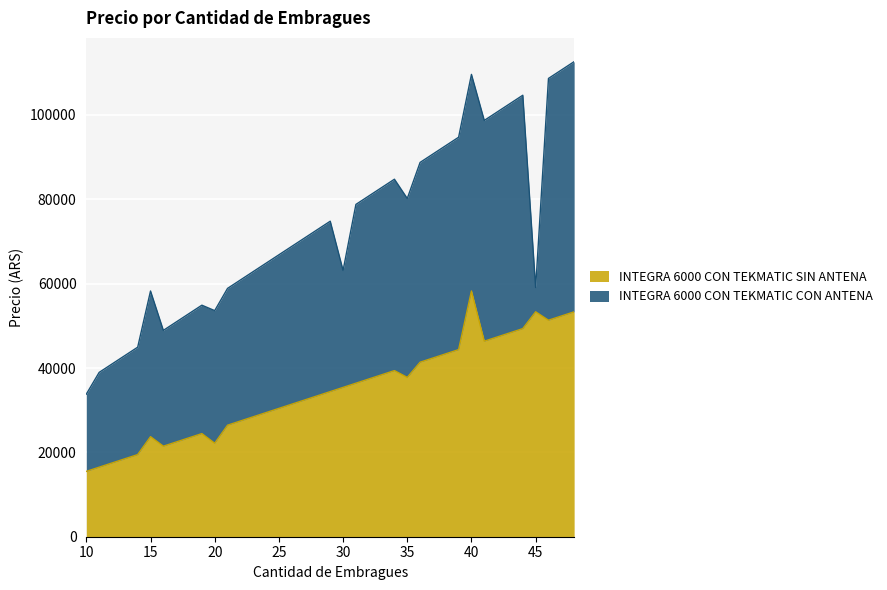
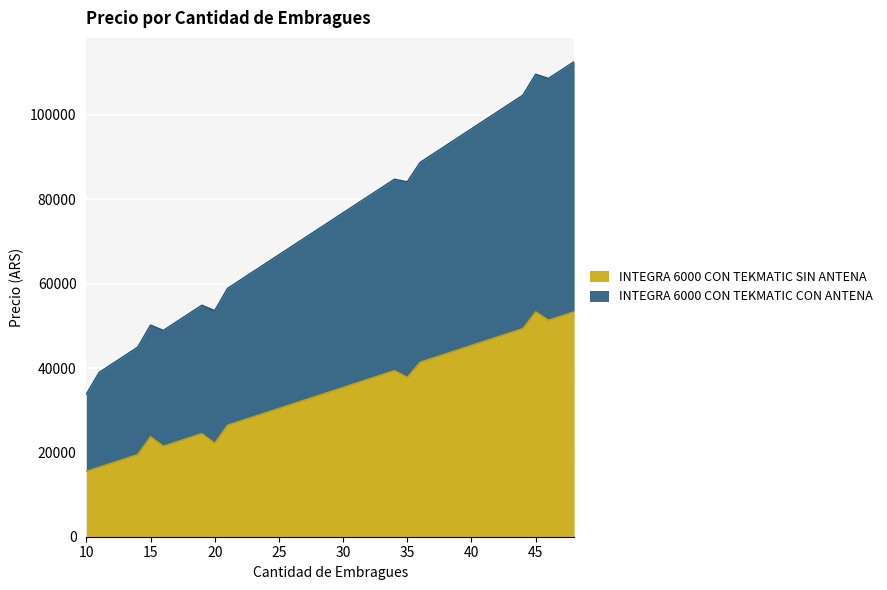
  {
    "INTEGRA 6000 CON TEKMATIC SIN ANTENA": {
      "10": 15000,
      "15": 24000,
      "20": 22000,
      "25": 30000,
      "30": 35000,
      "35": 38000,
-     "40": 58000,
+     "40": 45000,
      "45": 53000
    },
    "INTEGRA 6000 CON TEKMATIC CON ANTENA": {
      "10": 18000,
-     "15": 35000,
+     "15": 26000,
      "20": 31000,
      "25": 36000,
-     "30": 28000,
-     "35": 42000,
+     "30": 41000,
+     "35": 46000,
      "40": 51000,
-     "45": 6000
+     "45": 56000
    }
  }
